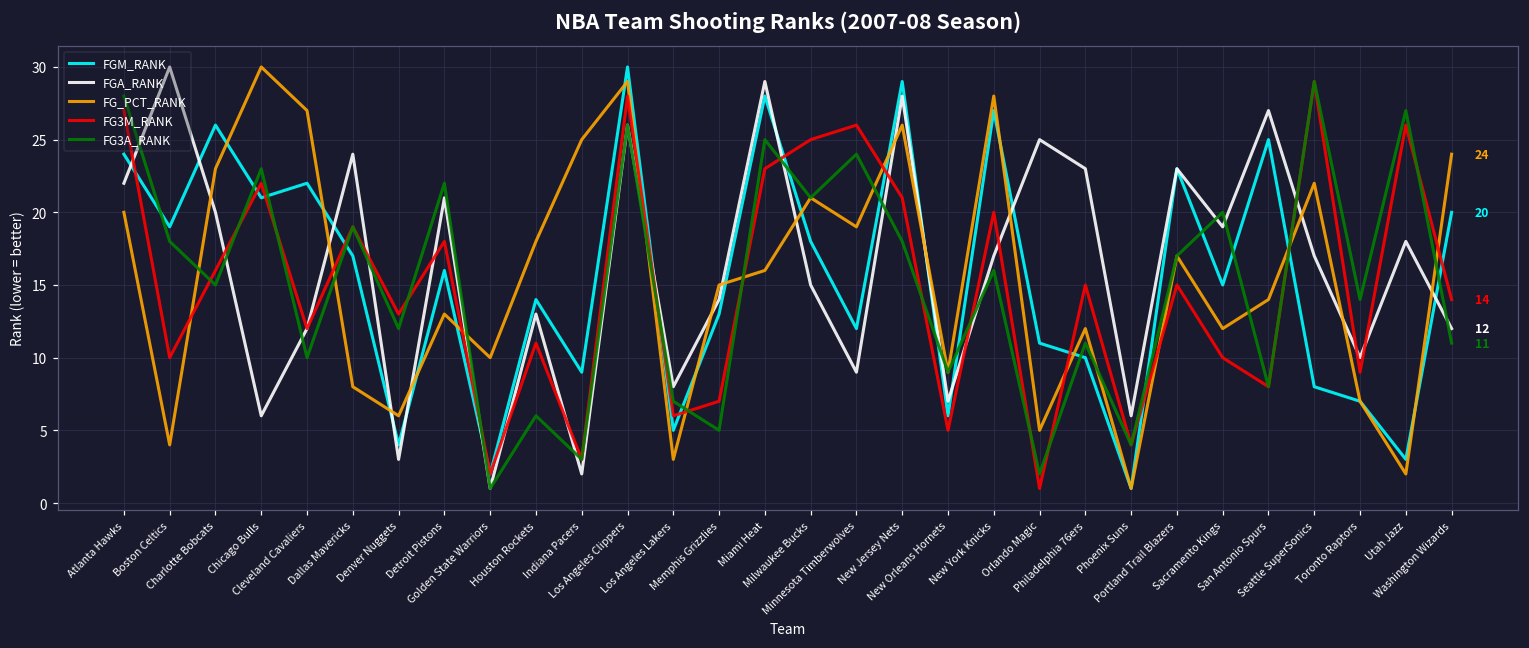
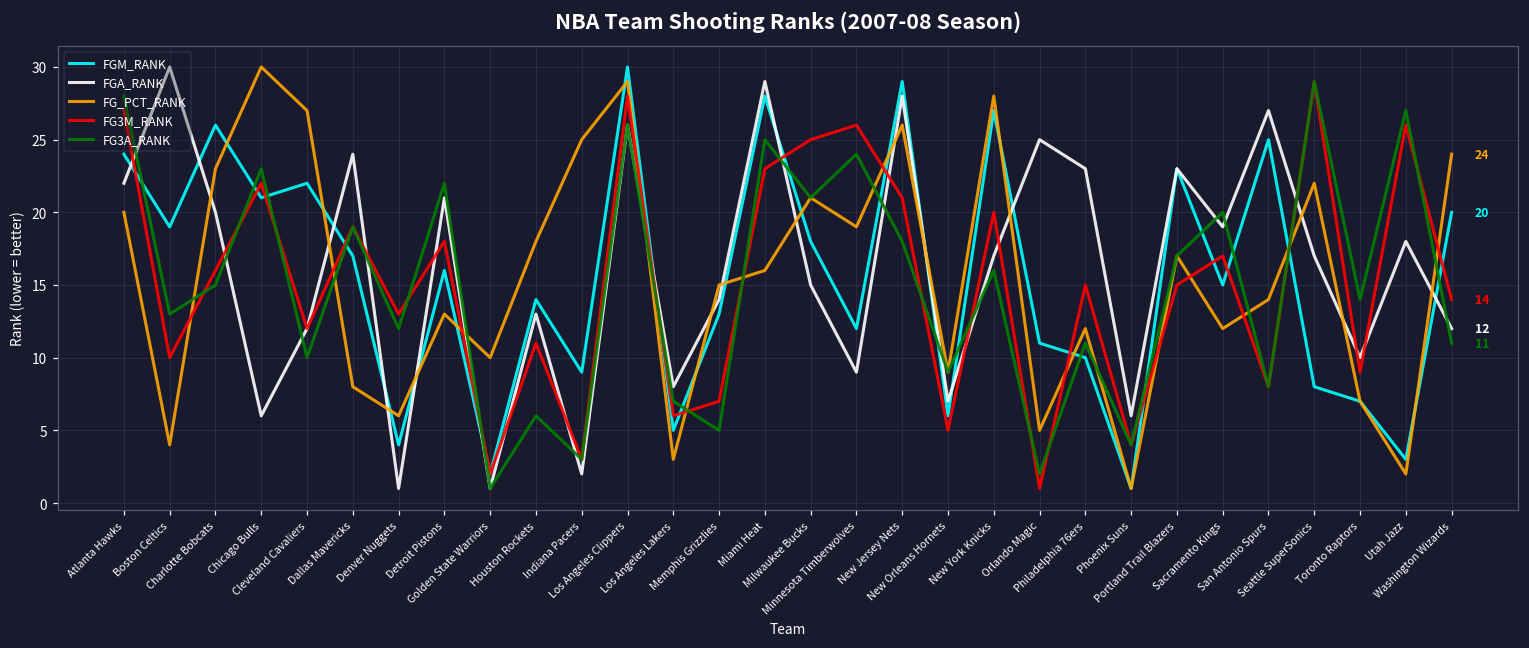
  {
    "FGM_RANK": {
      "Washington Wizards": 20
    },
    "FGA_RANK": {
      "Atlanta Hawks": 22,
      "Charlotte Bobcats": 20,
      "Chicago Bulls": 6,
      "Dallas Mavericks": 24,
-     "Denver Nuggets": 3,
+     "Denver Nuggets": 1,
      "Detroit Pistons": 21,
      "Houston Rockets": 13,
      "Indiana Pacers": 2,
      "Los Angeles Lakers": 8,
      "Memphis Grizzlies": 14,
      "Miami Heat": 29,
      "Milwaukee Bucks": 15,
      "Minnesota Timberwolves": 9,
      "New Jersey Nets": 28,
      "New Orleans Hornets": 7,
      "New York Knicks": 17,
      "Orlando Magic": 25,
      "Philadelphia 76ers": 23,
      "Phoenix Suns": 6,
      "Sacramento Kings": 19,
      "San Antonio Spurs": 27,
      "Seattle SuperSonics": 17,
      "Toronto Raptors": 10,
      "Utah Jazz": 18
    },
    "FG_PCT_RANK": {
      "Washington Wizards": 24
    },
    "FG3M_RANK": {
      "Boston Celtics": 10,
      "Charlotte Bobcats": 16,
      "Chicago Bulls": 22,
      "Denver Nuggets": 13,
      "Detroit Pistons": 18,
      "Houston Rockets": 11,
      "Los Angeles Clippers": 28,
      "Los Angeles Lakers": 6,
      "Memphis Grizzlies": 7,
      "Miami Heat": 23,
      "Milwaukee Bucks": 25,
      "Minnesota Timberwolves": 26,
      "New Jersey Nets": 21,
      "New Orleans Hornets": 5,
      "New York Knicks": 20,
      "Orlando Magic": 1,
      "Philadelphia 76ers": 15,
      "Portland Trail Blazers": 15,
-     "Sacramento Kings": 10,
+     "Sacramento Kings": 17,
      "Toronto Raptors": 9,
      "Utah Jazz": 26
    },
    "FG3A_RANK": {
-     "Boston Celtics": 18,
+     "Boston Celtics": 13,
      "Charlotte Bobcats": 15,
      "Chicago Bulls": 23,
      "Cleveland Cavaliers": 10,
      "Denver Nuggets": 12,
      "Detroit Pistons": 22,
      "Houston Rockets": 6,
      "Los Angeles Lakers": 7,
      "Memphis Grizzlies": 5,
      "Miami Heat": 25,
      "Minnesota Timberwolves": 24,
      "New Jersey Nets": 18,
      "New York Knicks": 16,
      "Orlando Magic": 2,
      "Philadelphia 76ers": 11,
      "Sacramento Kings": 20,
      "Toronto Raptors": 14,
      "Utah Jazz": 27
    }
  }
